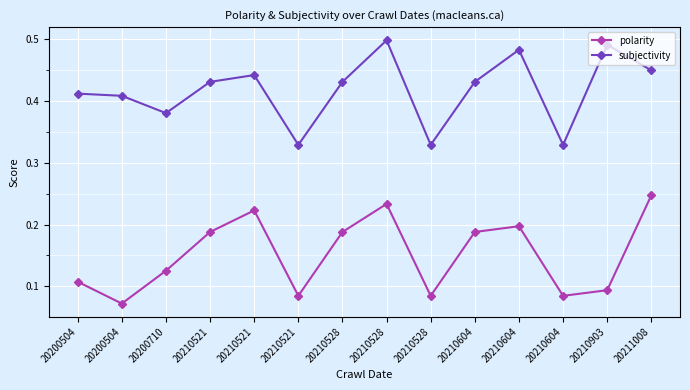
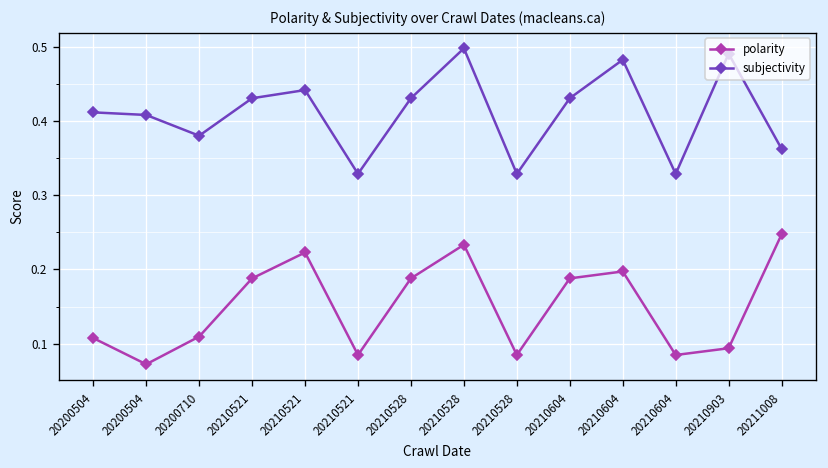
  {
    "polarity": {
-     "20200710": 0.13,
+     "20200710": 0.11,
      "20210903": 0.09,
      "20211008": 0.25
    },
    "subjectivity": {
      "20200710": 0.38,
-     "20211008": 0.45
+     "20211008": 0.36
    }
  }
